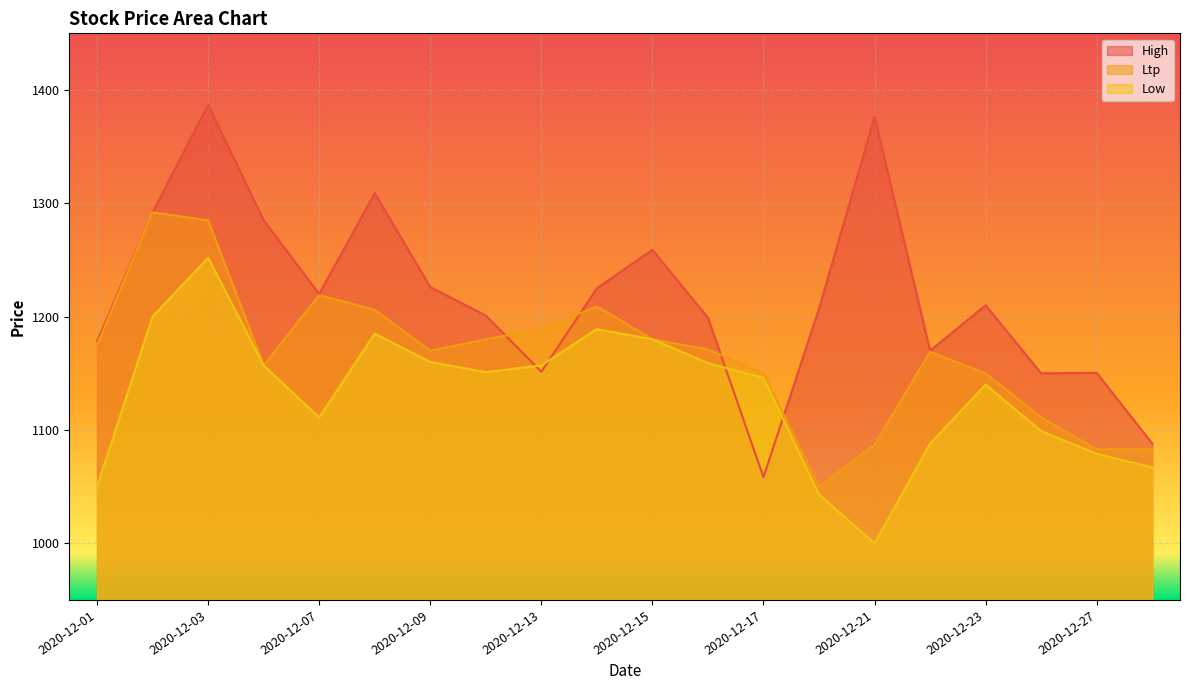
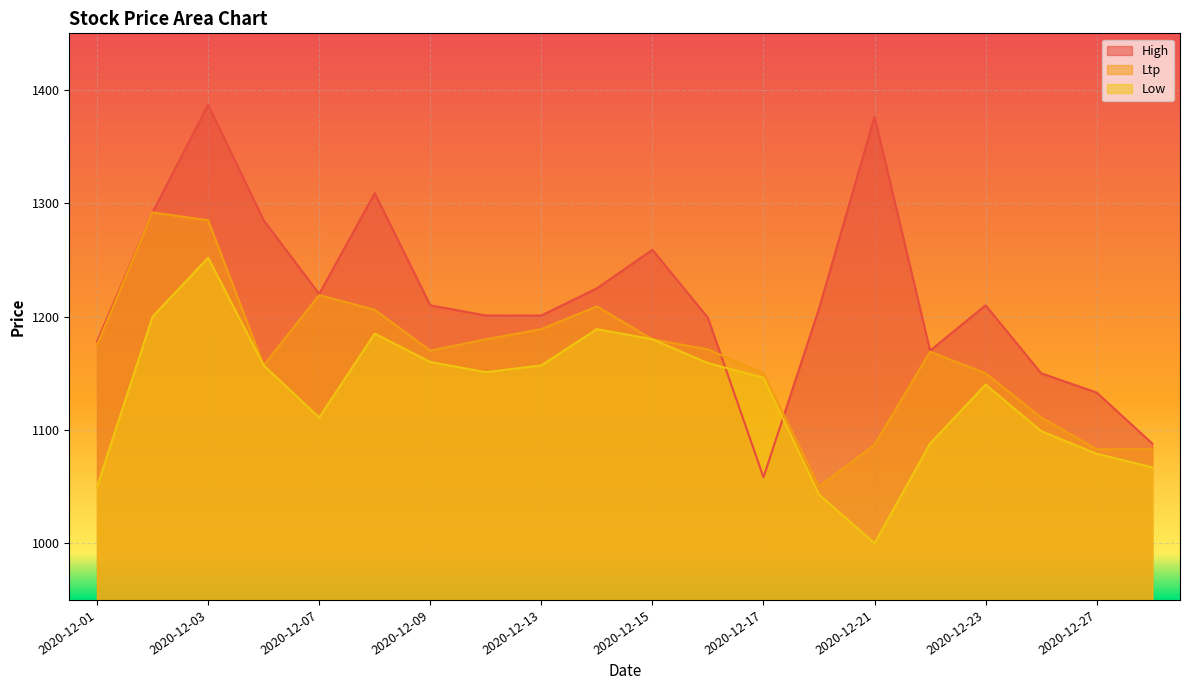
  {
    "High": {
      "2020-12-01": 1178,
      "2020-12-03": 1387,
-     "2020-12-09": 1226,
-     "2020-12-13": 1151,
+     "2020-12-09": 1210,
+     "2020-12-13": 1201,
      "2020-12-15": 1259,
      "2020-12-17": 1058,
      "2020-12-21": 1377,
      "2020-12-23": 1210,
-     "2020-12-27": 1150
+     "2020-12-27": 1133
    }
  }
